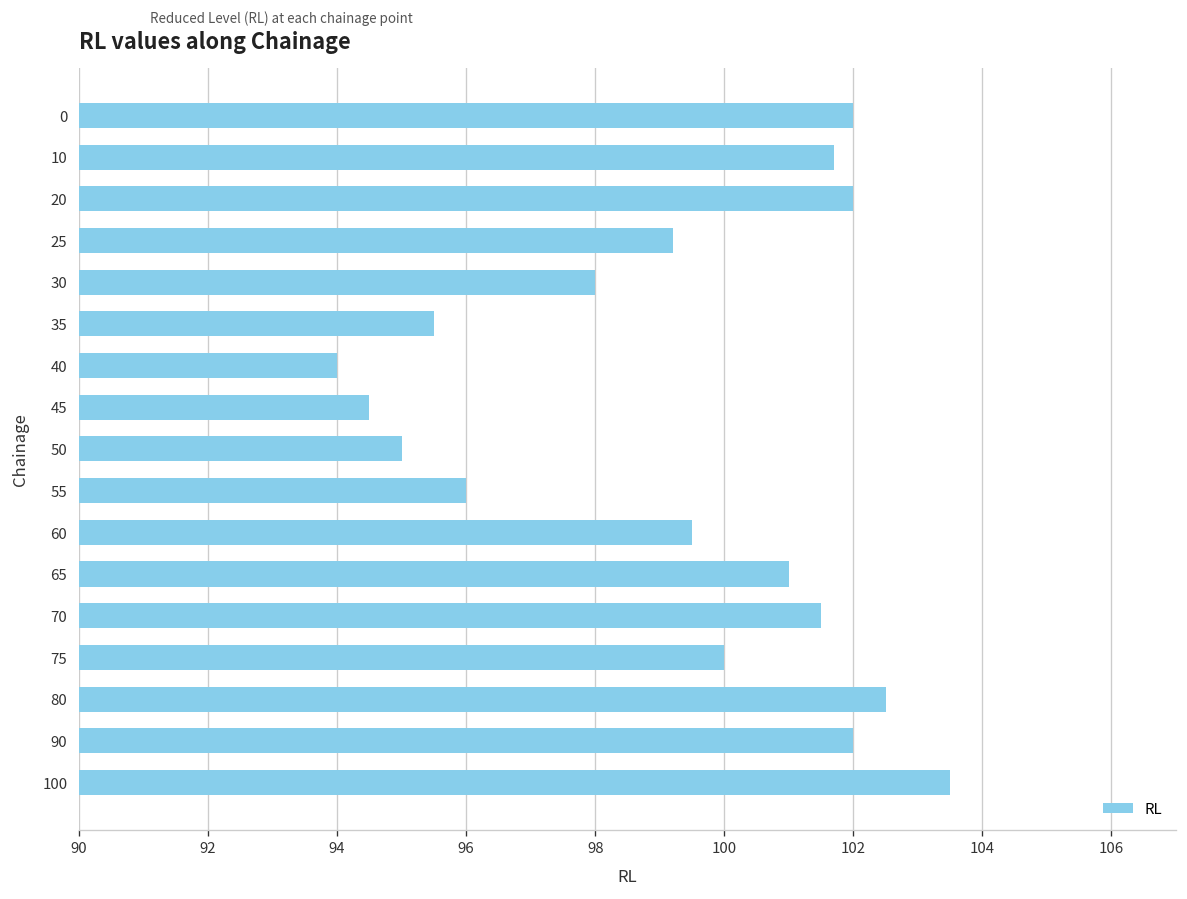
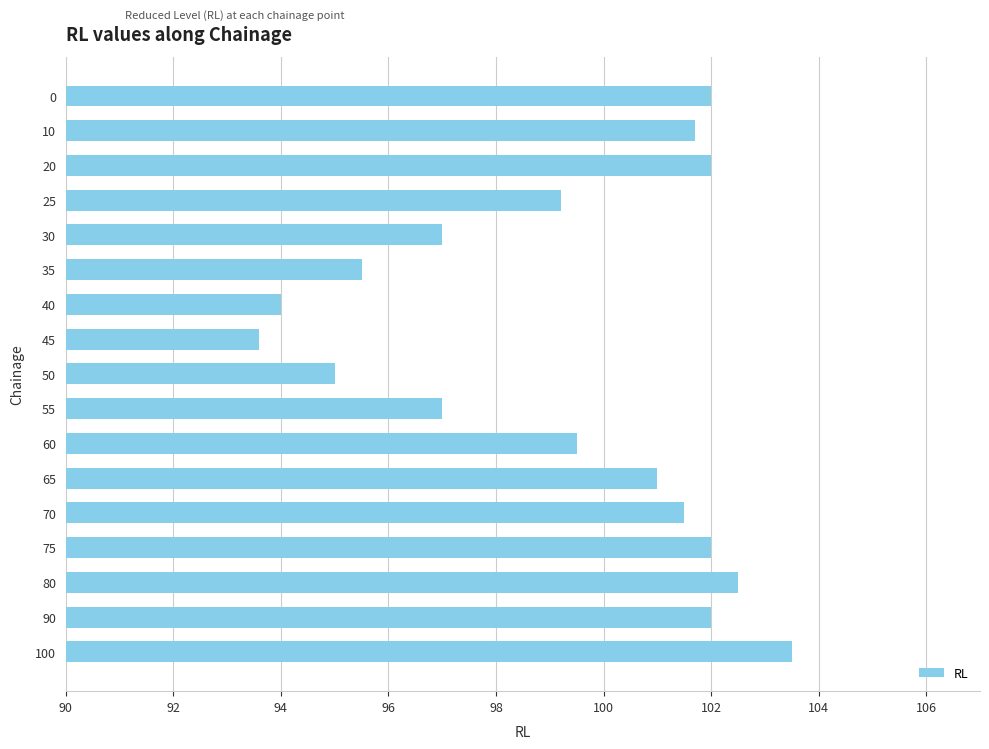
  {
    "0": 102.0,
    "10": 101.7,
    "20": 102.0,
    "25": 99.2,
-   "30": 98,
+   "30": 97,
    "35": 95.5,
    "40": 94.0,
-   "45": 94.5,
+   "45": 93.6,
    "50": 95.0,
-   "55": 96,
+   "55": 97,
    "60": 99.5,
    "65": 101.0,
    "70": 101.5,
-   "75": 100,
+   "75": 102,
    "80": 102.5,
    "90": 102.0,
    "100": 103.5
  }
